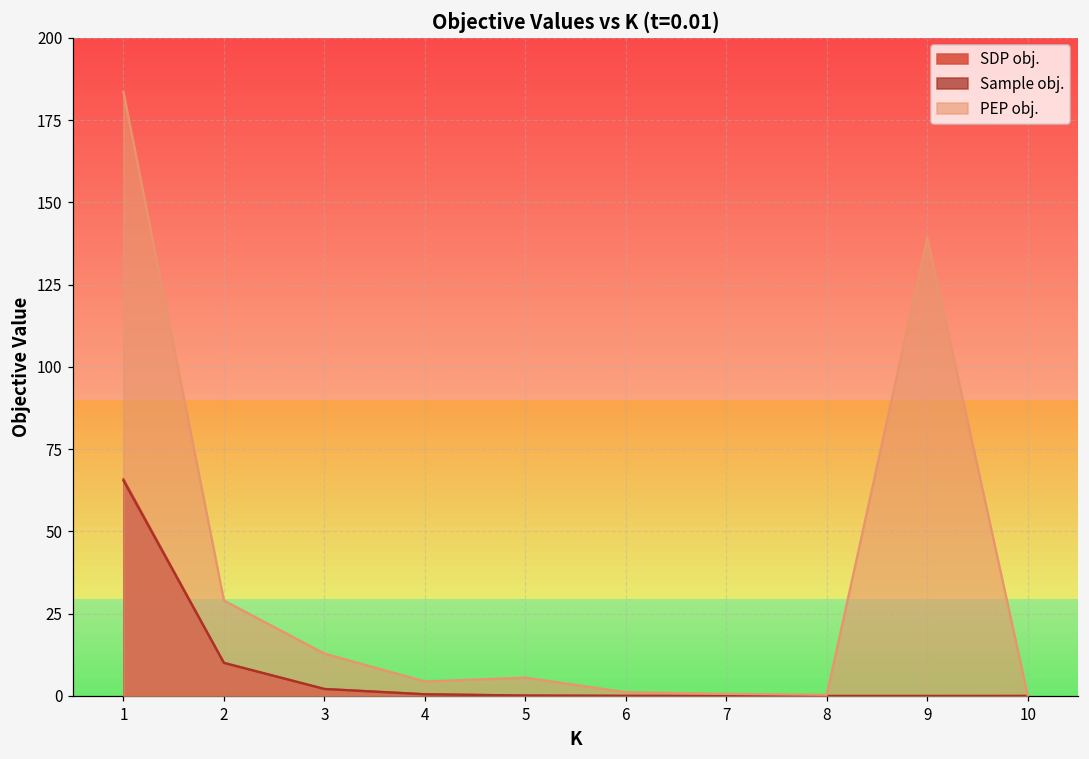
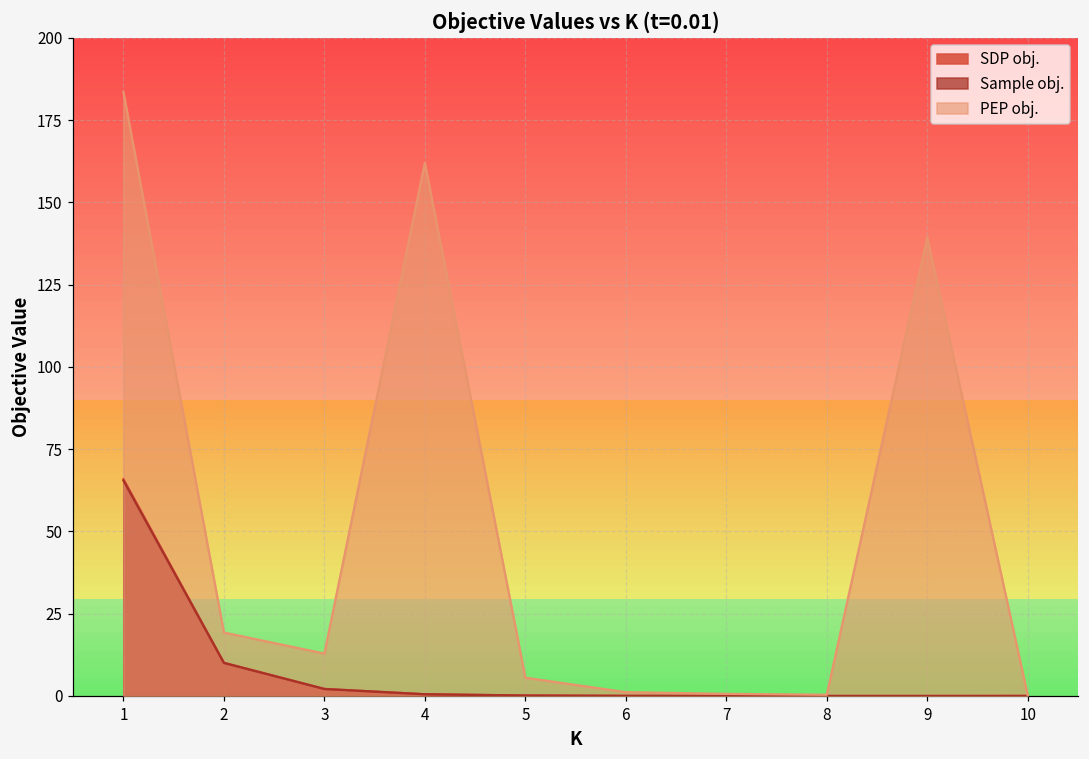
  {
    "PEP obj.": {
      "1": 184,
-     "2": 29,
+     "2": 19,
      "3": 13,
-     "4": 4,
+     "4": 162,
      "5": 6,
      "6": 1,
      "9": 139
    }
  }
